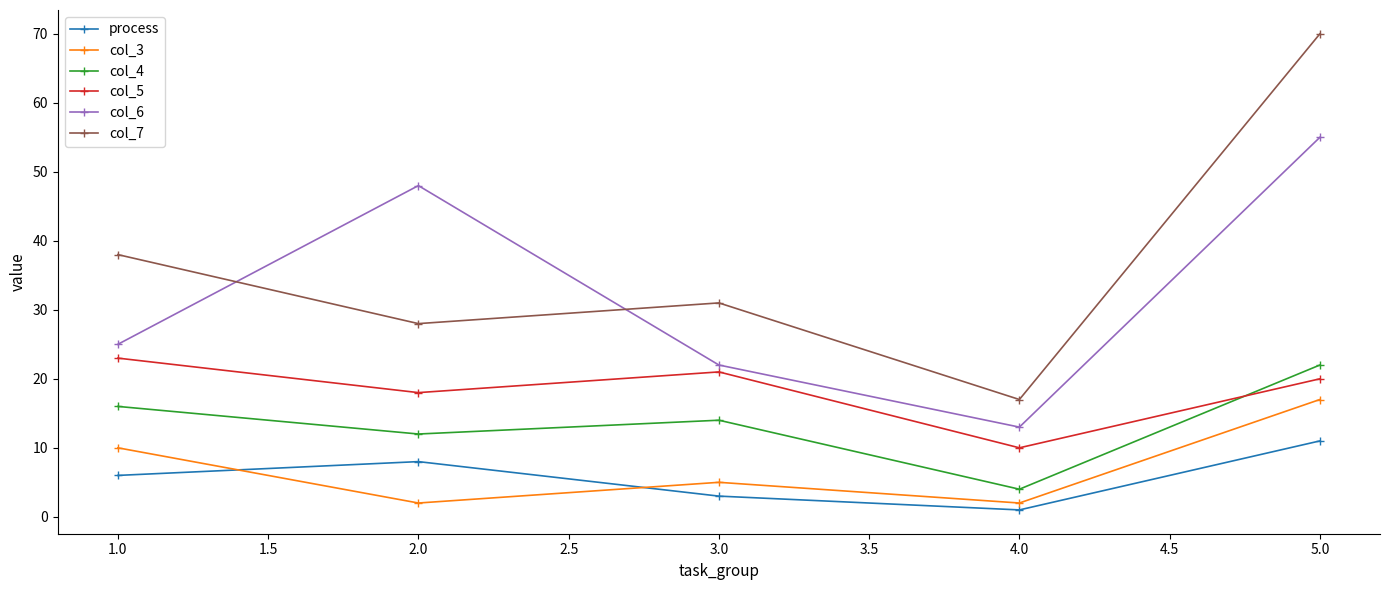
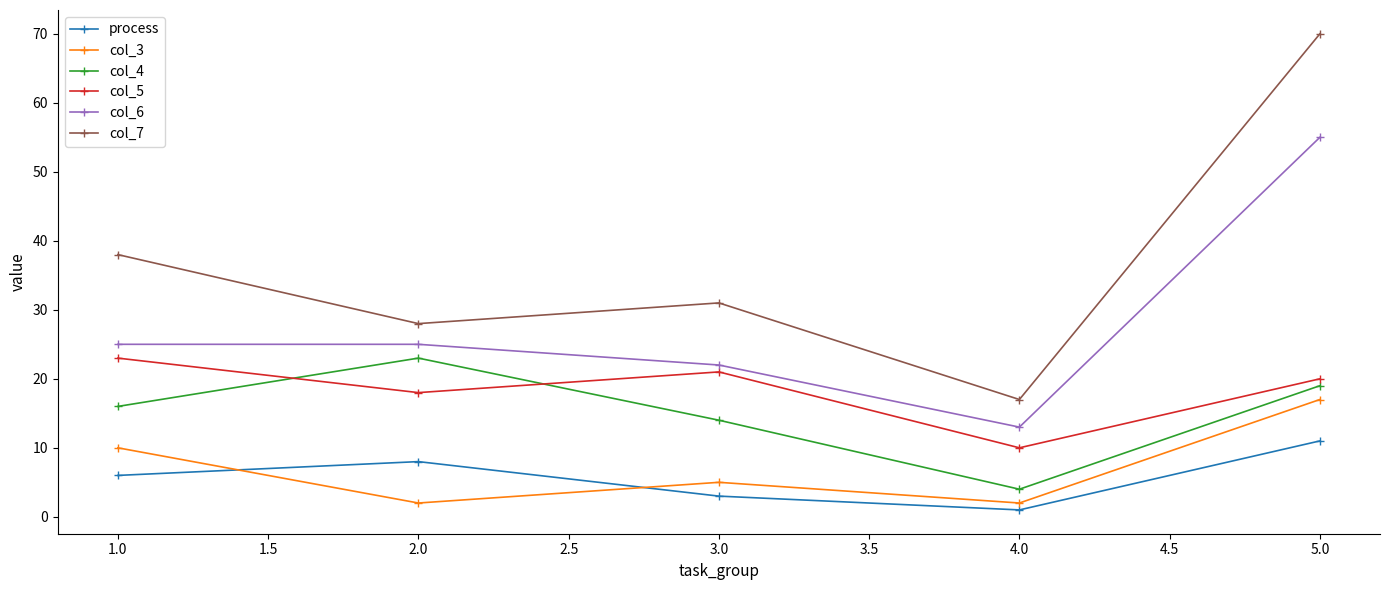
  {
    "process": {
      "1.0": 6,
      "2.0": 8,
      "3.0": 3,
      "4.0": 1,
      "5.0": 11
    },
    "col_3": {
      "1.0": 10,
      "2.0": 2,
      "3.0": 5,
      "4.0": 2,
      "5.0": 17
    },
    "col_4": {
      "1.0": 16,
-     "2.0": 12,
+     "2.0": 23,
      "3.0": 14,
      "4.0": 4,
-     "5.0": 22
+     "5.0": 19
    },
    "col_5": {
      "1.0": 23,
      "2.0": 18,
      "3.0": 21,
      "4.0": 10,
      "5.0": 20
    },
    "col_6": {
      "1.0": 25,
-     "2.0": 48,
+     "2.0": 25,
      "3.0": 22,
      "4.0": 13,
      "5.0": 55
    },
    "col_7": {
      "1.0": 38,
      "2.0": 28,
      "3.0": 31,
      "4.0": 17,
      "5.0": 70
    }
  }
